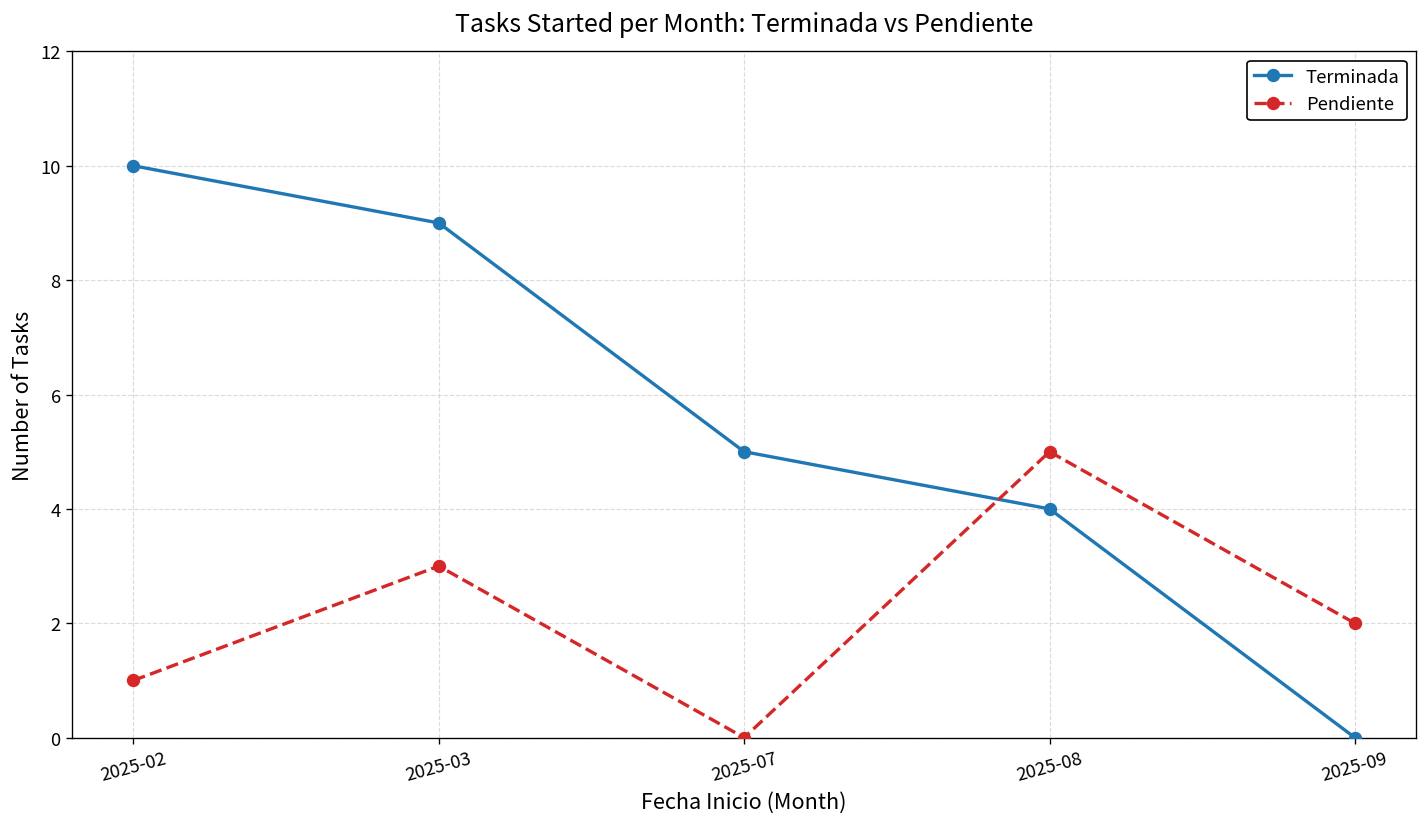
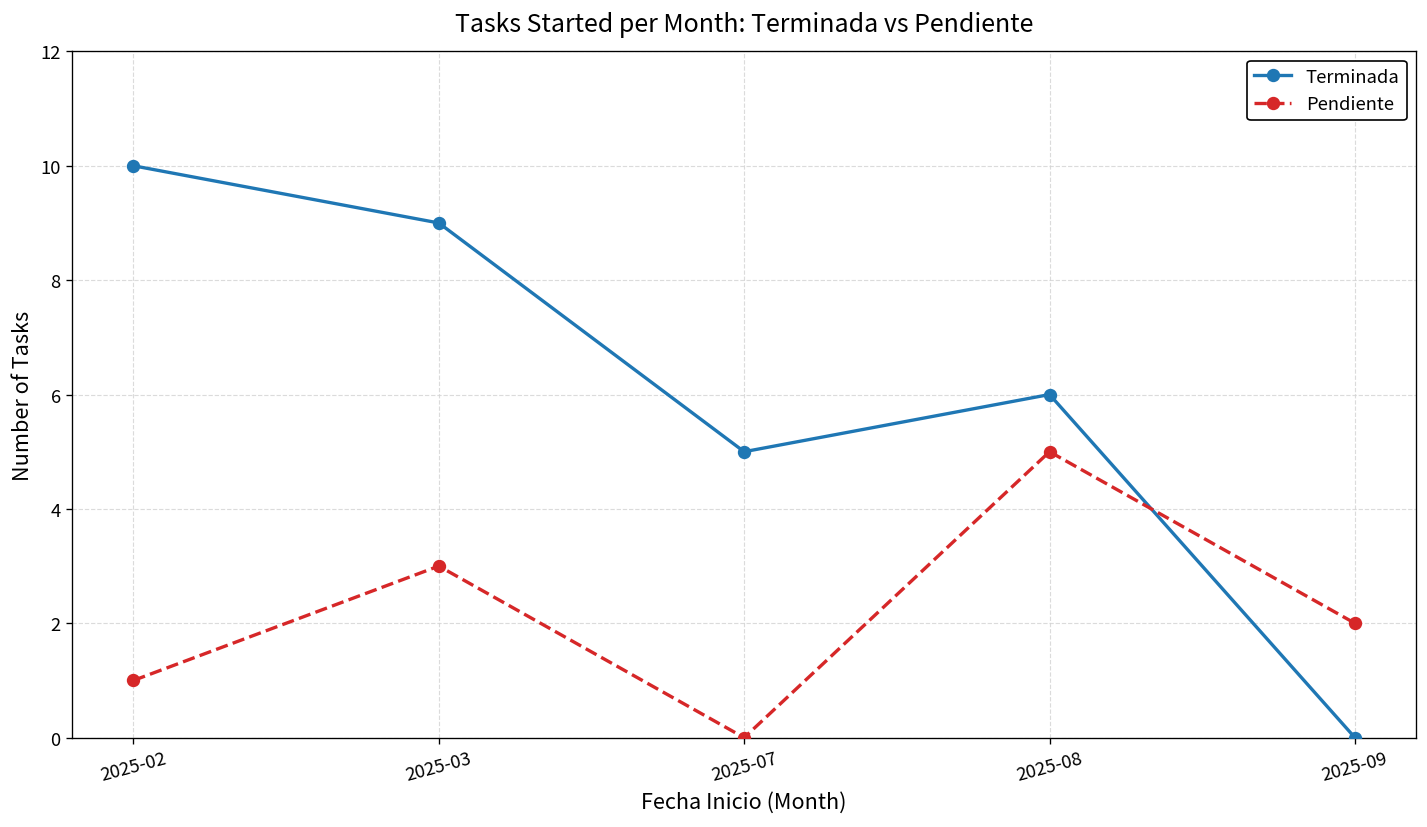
  {
    "Terminada": {
      "2025-02": 10,
      "2025-03": 9,
      "2025-07": 5,
-     "2025-08": 4,
+     "2025-08": 6,
      "2025-09": 0
    },
    "Pendiente": {
      "2025-02": 1,
      "2025-03": 3,
      "2025-07": 0,
      "2025-08": 5,
      "2025-09": 2
    }
  }
